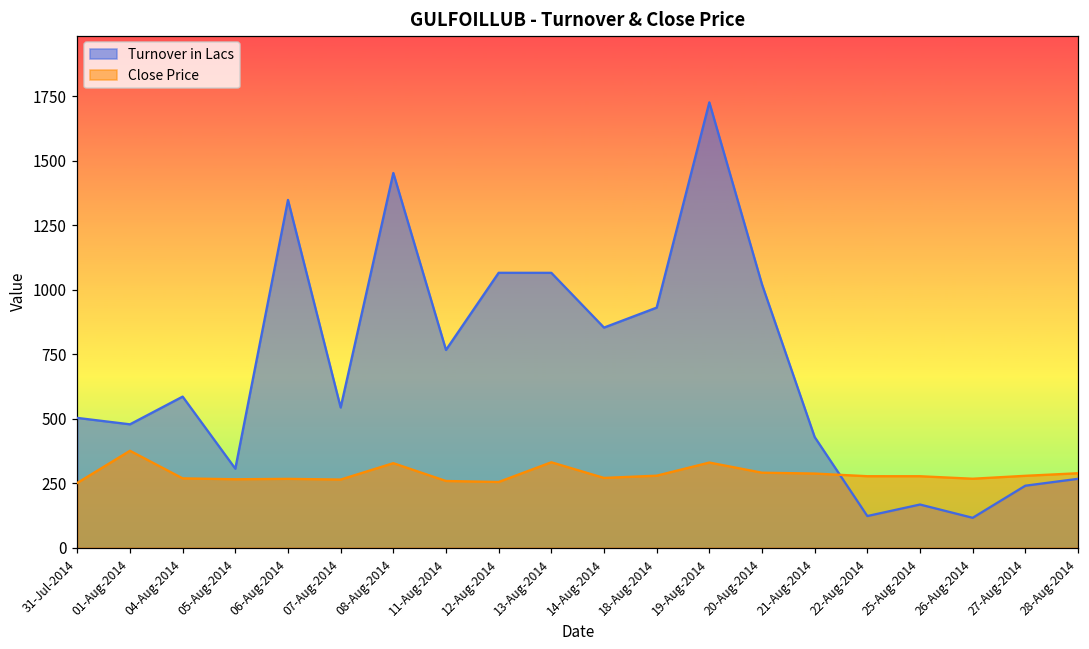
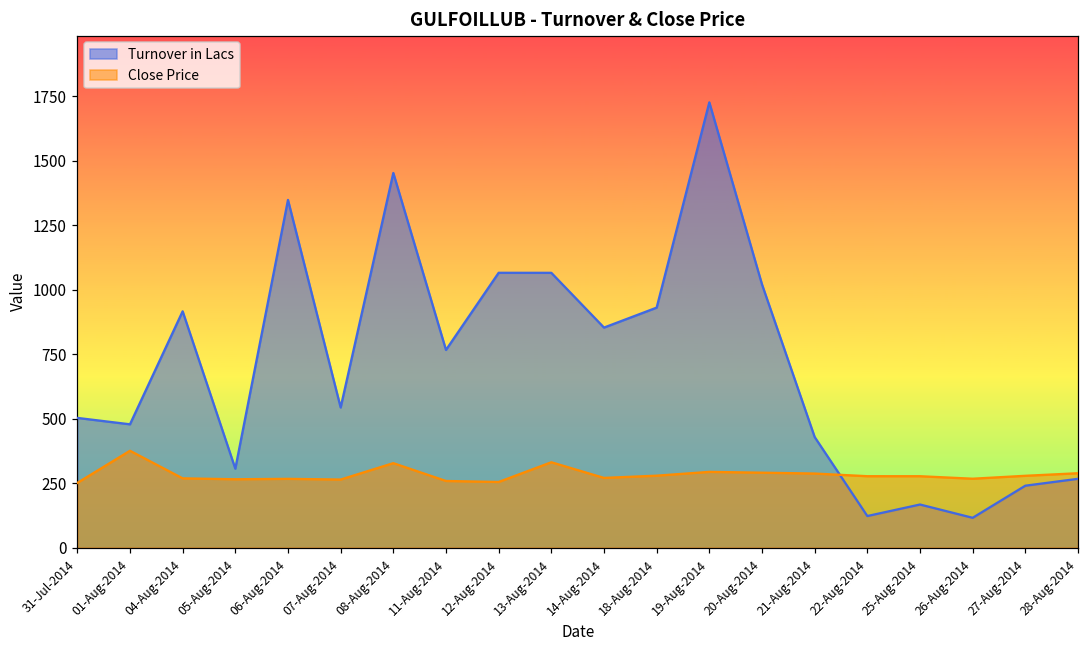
  {
    "Turnover in Lacs": {
      "31-Jul-2014": 500,
      "01-Aug-2014": 480,
-     "04-Aug-2014": 590,
+     "04-Aug-2014": 920,
      "05-Aug-2014": 310,
      "06-Aug-2014": 1350,
      "07-Aug-2014": 540,
      "08-Aug-2014": 1450,
      "11-Aug-2014": 770,
      "12-Aug-2014": 1070,
      "13-Aug-2014": 1070,
      "14-Aug-2014": 850,
      "18-Aug-2014": 930,
      "19-Aug-2014": 1730,
      "20-Aug-2014": 1020,
      "21-Aug-2014": 430,
      "22-Aug-2014": 120,
      "25-Aug-2014": 170,
      "26-Aug-2014": 120,
      "27-Aug-2014": 240,
      "28-Aug-2014": 270
    },
    "Close Price": {
      "31-Jul-2014": 250,
      "01-Aug-2014": 380,
      "04-Aug-2014": 270,
      "05-Aug-2014": 270,
      "06-Aug-2014": 270,
      "07-Aug-2014": 260,
      "08-Aug-2014": 330,
      "11-Aug-2014": 260,
      "12-Aug-2014": 250,
      "13-Aug-2014": 330,
      "14-Aug-2014": 270,
      "18-Aug-2014": 280,
-     "19-Aug-2014": 330,
+     "19-Aug-2014": 290,
      "20-Aug-2014": 290,
      "21-Aug-2014": 290,
      "22-Aug-2014": 280,
      "25-Aug-2014": 280,
      "26-Aug-2014": 270,
      "27-Aug-2014": 280,
      "28-Aug-2014": 290
    }
  }
